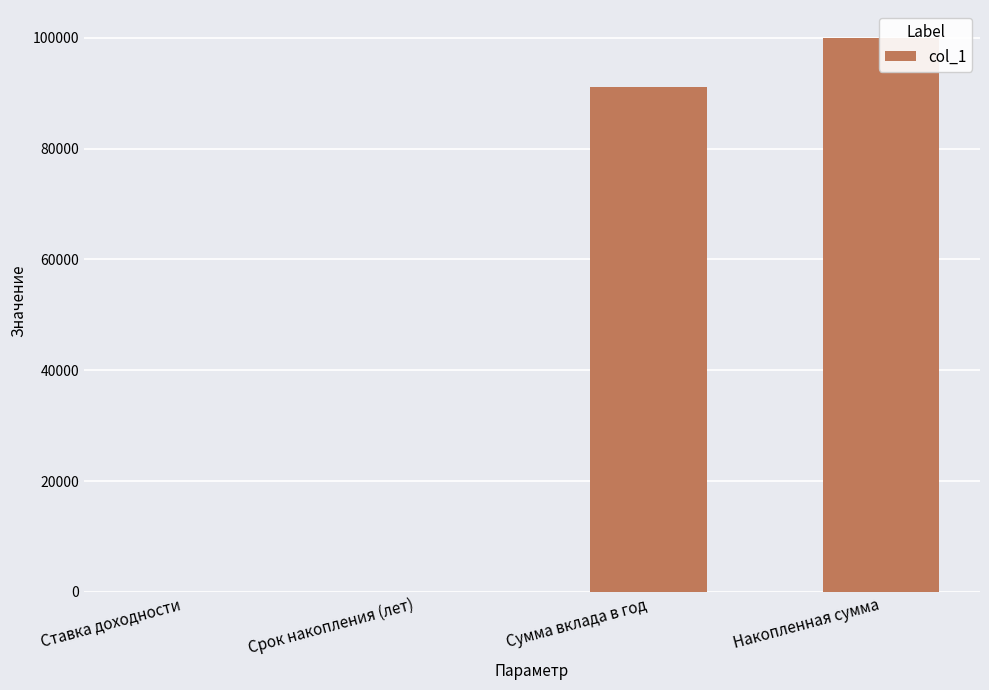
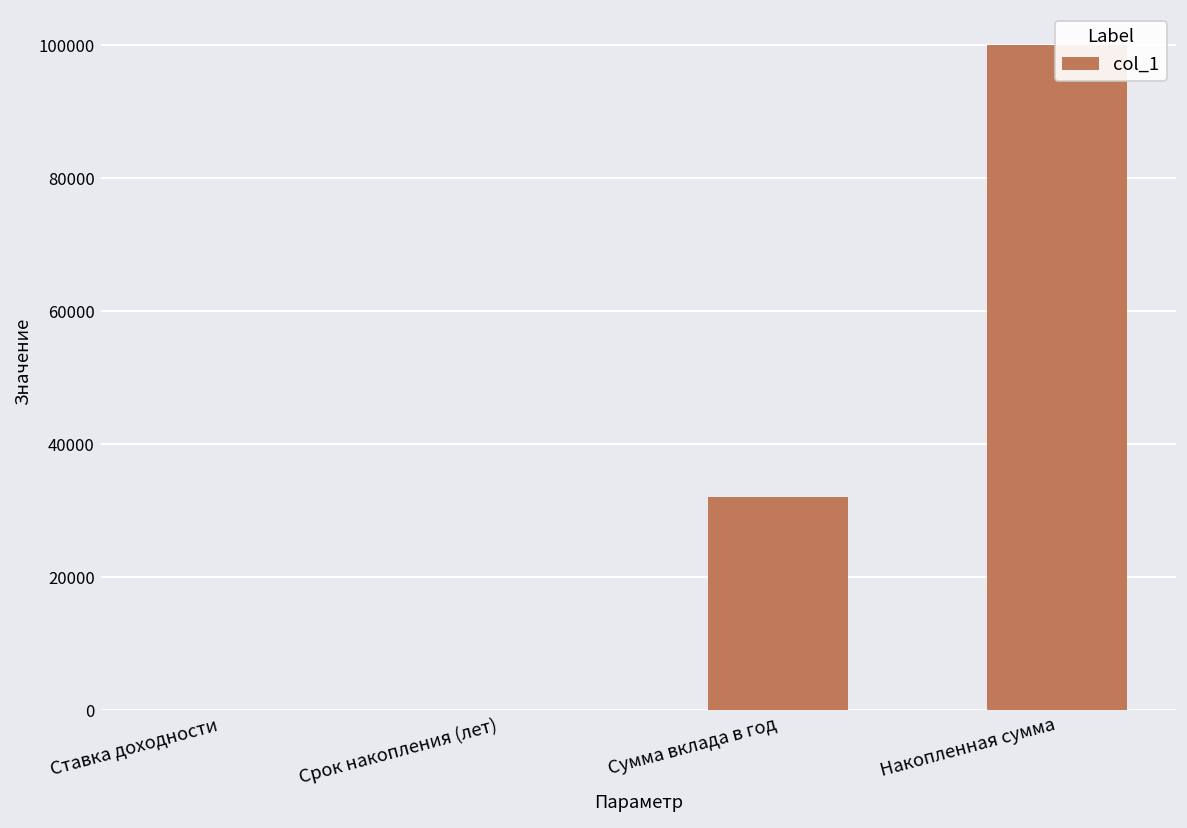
  {
-   "Сумма вклада в год": 91000
+   "Сумма вклада в год": 32000
  }
